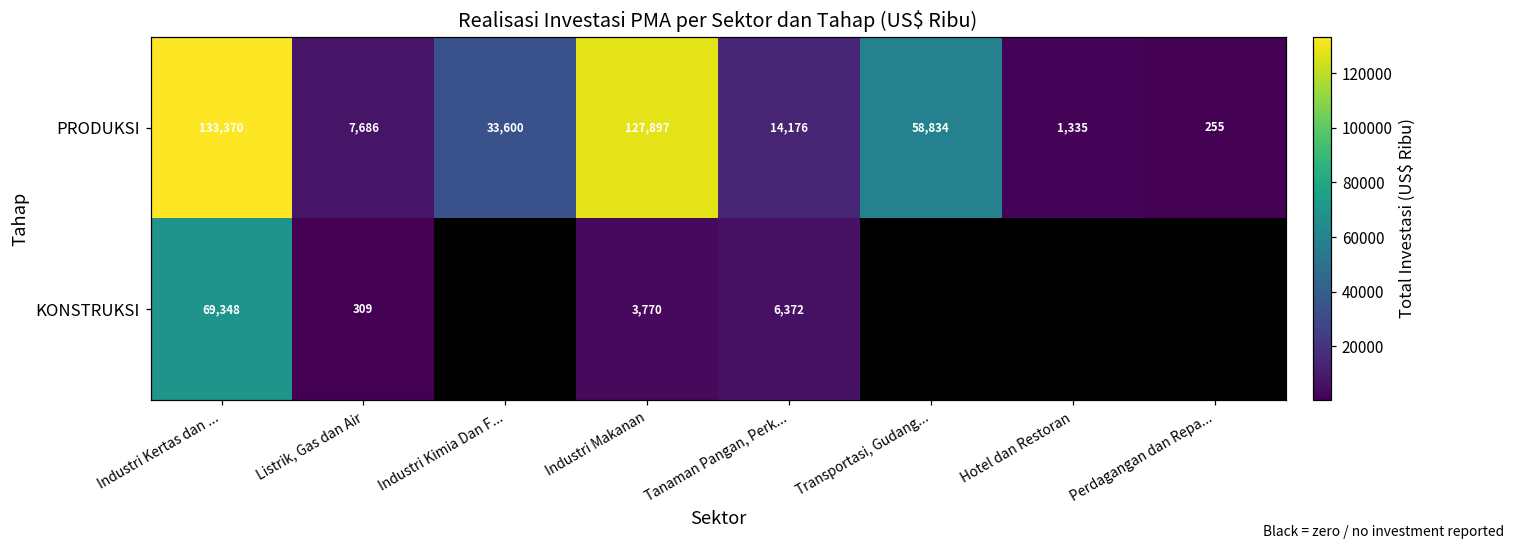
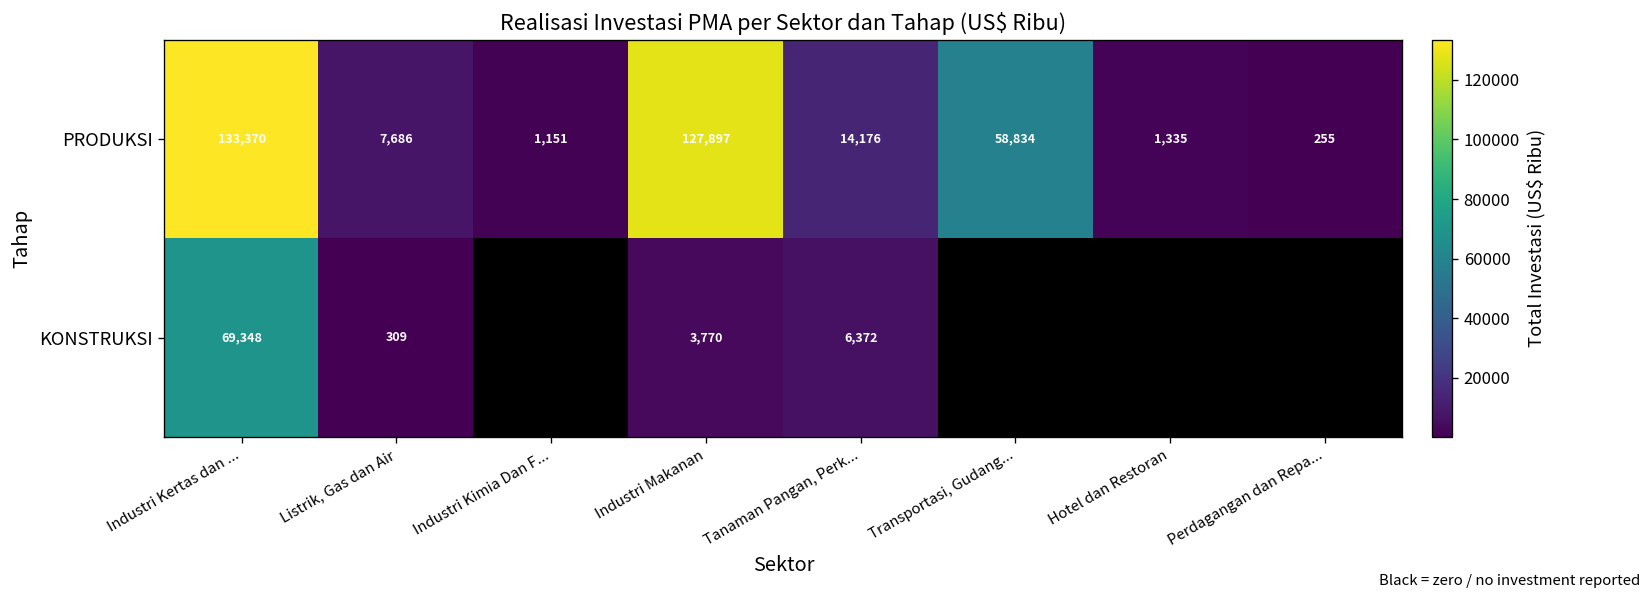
  {
    "PRODUKSI": {
      "Industri Kertas dan ...": "133,370",
      "Listrik, Gas dan Air": "7,686",
-     "Industri Kimia Dan F...": "33,600",
+     "Industri Kimia Dan F...": "1,151",
      "Industri Makanan": "127,897",
      "Tanaman Pangan, Perk...": "14,176",
      "Transportasi, Gudang...": "58,834",
      "Hotel dan Restoran": "1,335",
      "Perdagangan dan Repa...": "255"
    },
    "KONSTRUKSI": {
      "Industri Kertas dan ...": "69,348",
      "Listrik, Gas dan Air": "309",
      "Industri Makanan": "3,770",
      "Tanaman Pangan, Perk...": "6,372"
    }
  }
